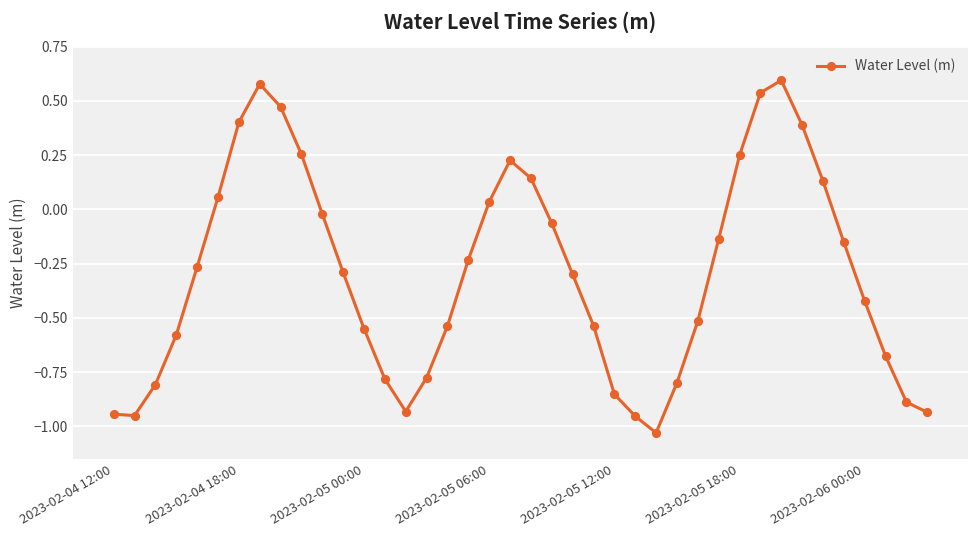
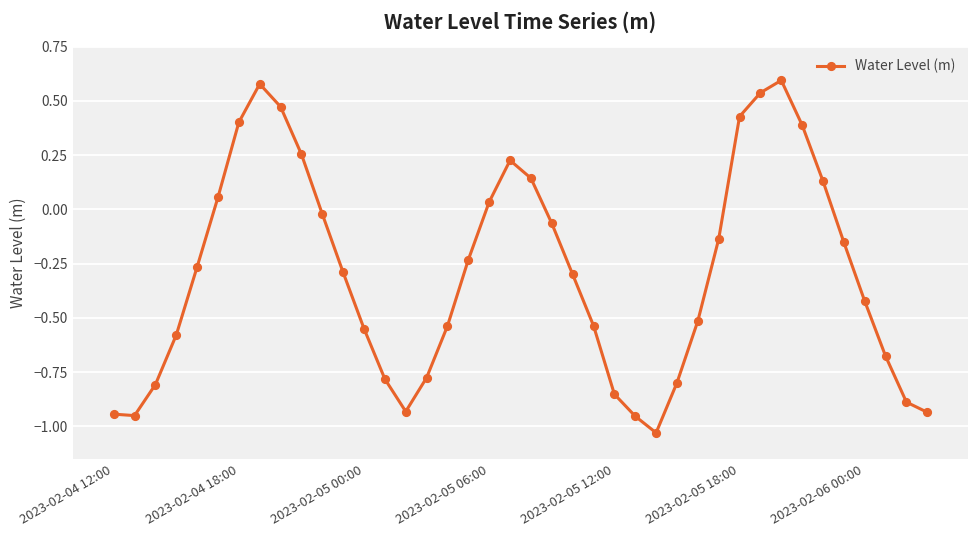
  {
    "2023-02-04 12:00": -0.94,
    "2023-02-04 18:00": 0.40,
    "2023-02-05 00:00": -0.55,
    "2023-02-05 06:00": 0.03,
    "2023-02-05 12:00": -0.85,
-   "2023-02-05 18:00": 0.25,
+   "2023-02-05 18:00": 0.43,
    "2023-02-06 00:00": -0.42
  }
